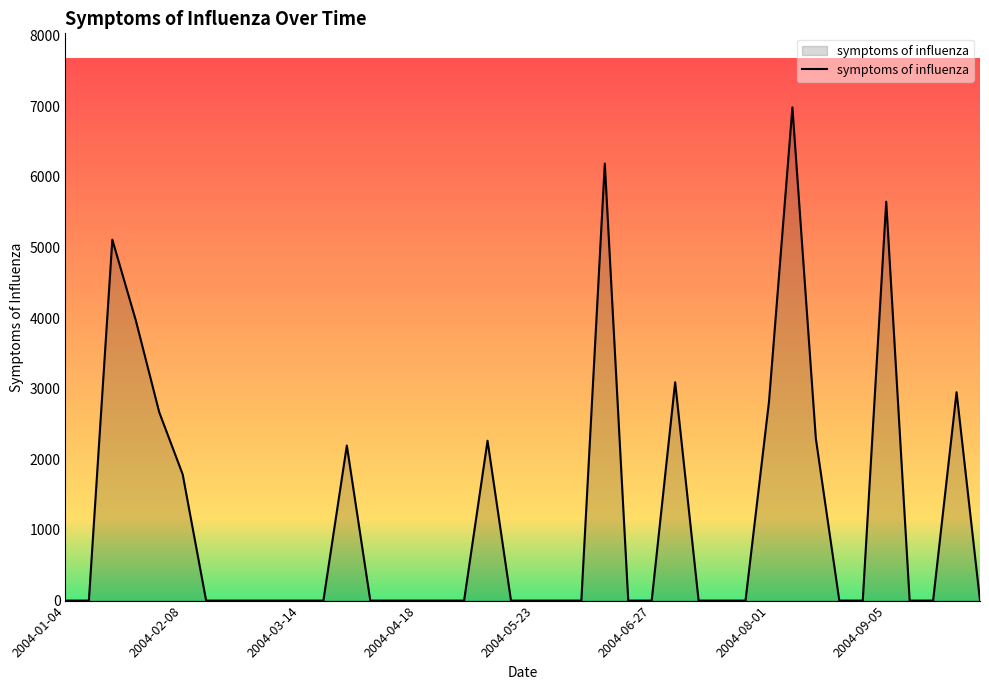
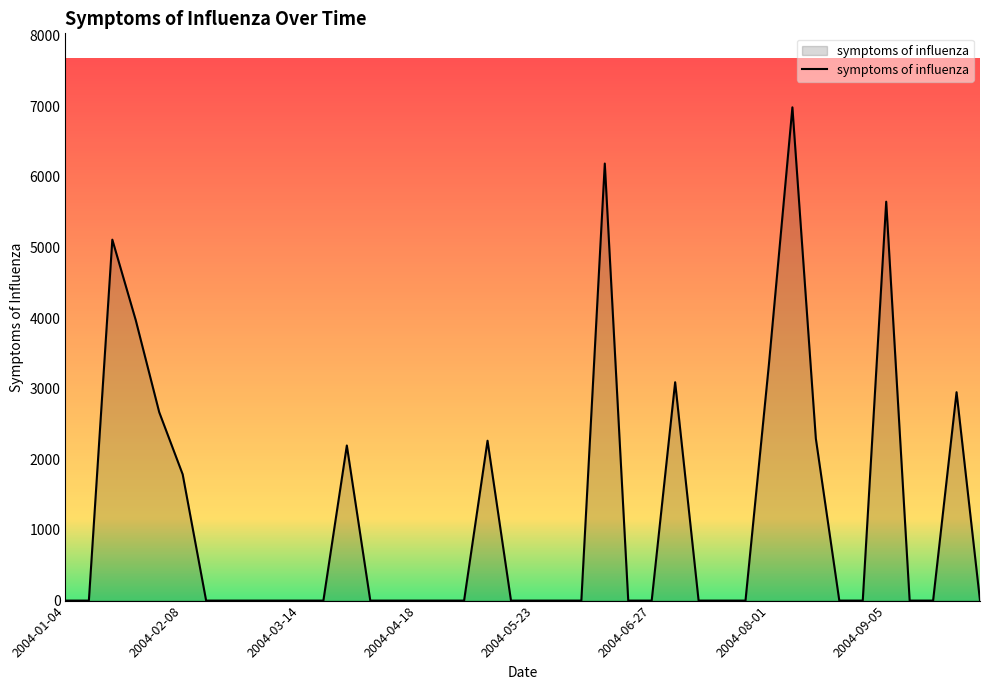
  {
    "2004-01-04": 0,
    "2004-02-08": 1800,
    "2004-03-14": 0,
    "2004-04-18": 0,
    "2004-05-23": 0,
    "2004-06-27": 0,
-   "2004-08-01": 2800,
+   "2004-08-01": 3400,
    "2004-09-05": 5700
  }
